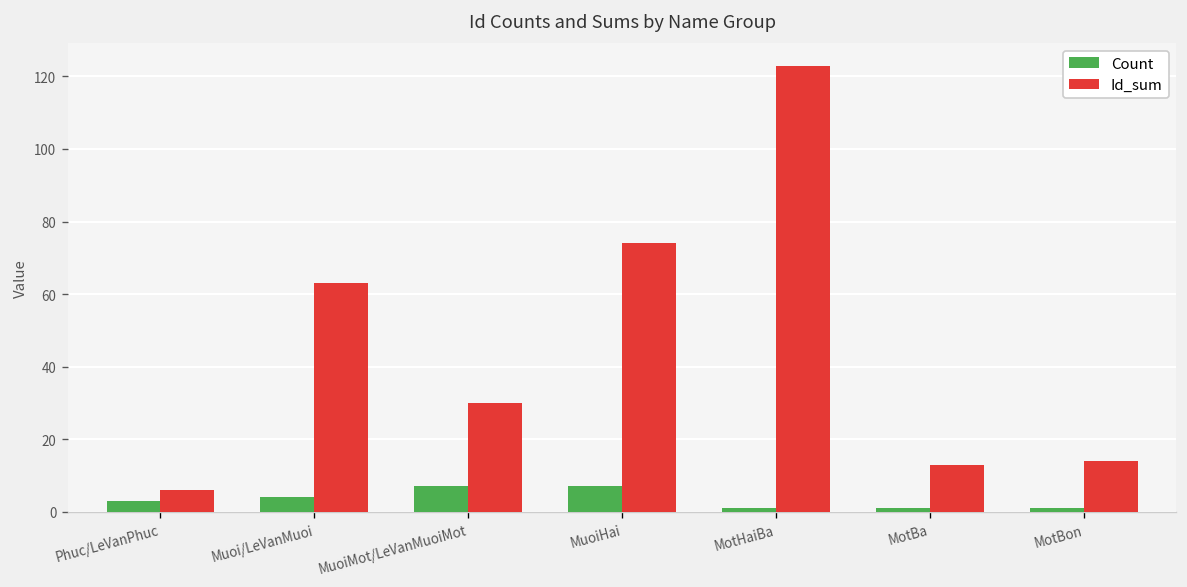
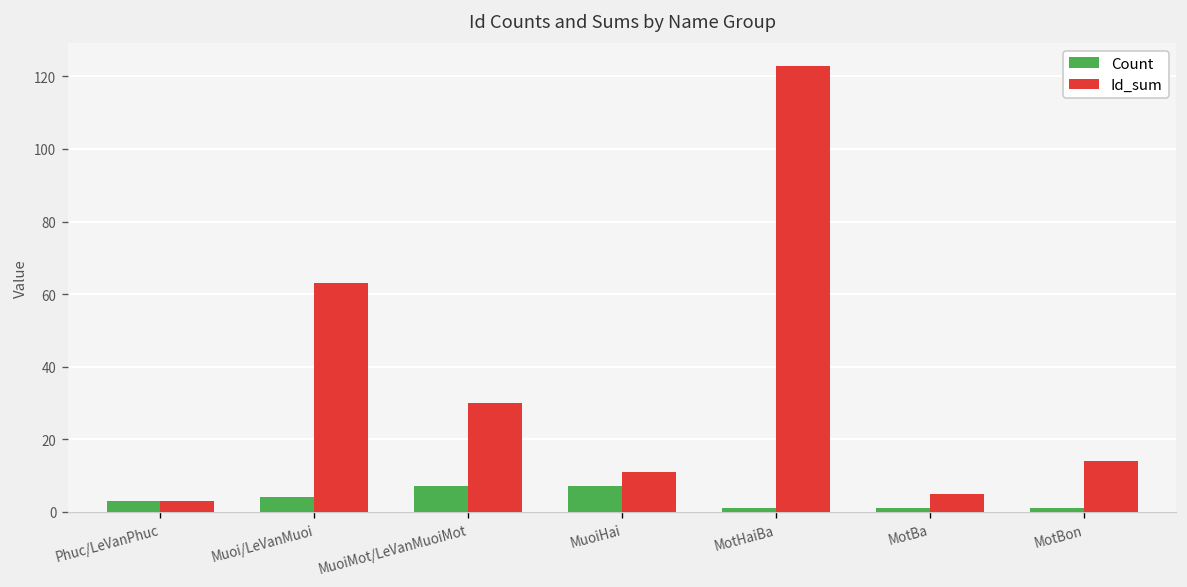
  {
    "Count": {
      "Phuc/LeVanPhuc": 3,
      "Muoi/LeVanMuoi": 4,
      "MuoiMot/LeVanMuoiMot": 7,
      "MuoiHai": 7,
      "MotHaiBa": 1,
      "MotBa": 1,
      "MotBon": 1
    },
    "Id_sum": {
-     "Phuc/LeVanPhuc": 6,
+     "Phuc/LeVanPhuc": 3,
      "Muoi/LeVanMuoi": 63,
      "MuoiMot/LeVanMuoiMot": 30,
-     "MuoiHai": 74,
+     "MuoiHai": 11,
      "MotHaiBa": 123,
-     "MotBa": 13,
+     "MotBa": 5,
      "MotBon": 14
    }
  }
